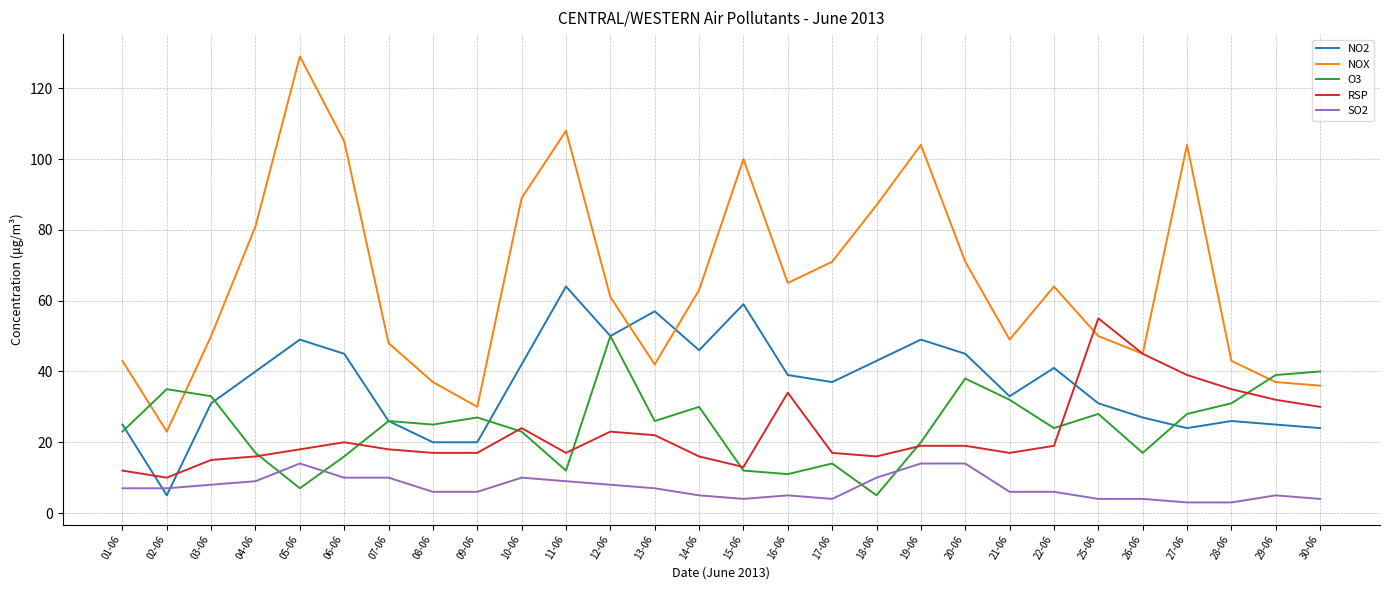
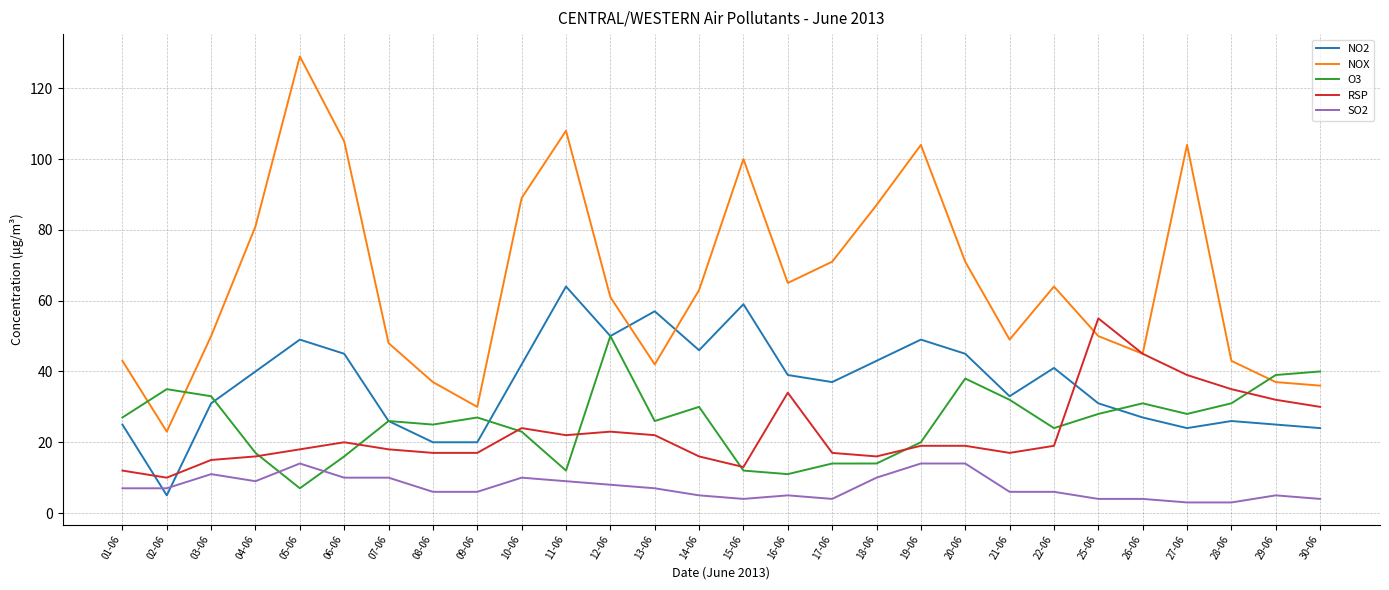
  {
    "NO2": {
      "01-06": 25,
      "02-06": 5,
      "03-06": 31,
      "04-06": 40,
      "05-06": 49,
      "06-06": 45,
      "08-06": 20,
      "09-06": 20,
      "10-06": 42,
      "11-06": 64,
      "13-06": 57,
      "14-06": 46,
      "15-06": 59,
      "16-06": 39,
      "17-06": 37,
      "18-06": 43,
      "19-06": 49,
      "20-06": 45,
      "21-06": 33,
      "22-06": 41,
      "25-06": 31,
      "26-06": 27,
      "27-06": 24,
      "28-06": 26,
      "29-06": 25,
      "30-06": 24
    },
    "NOX": {
      "01-06": 43,
      "02-06": 23,
      "03-06": 50,
      "04-06": 81,
      "05-06": 129,
      "06-06": 105,
      "07-06": 48,
      "08-06": 37,
      "09-06": 30,
      "10-06": 89,
      "11-06": 108,
      "12-06": 61,
      "13-06": 42,
      "14-06": 63,
      "15-06": 100,
      "16-06": 65,
      "17-06": 71,
      "18-06": 87,
      "19-06": 104,
      "20-06": 71,
      "21-06": 49,
      "22-06": 64,
      "25-06": 50,
      "27-06": 104,
      "28-06": 43,
      "29-06": 37,
      "30-06": 36
    },
    "O3": {
-     "01-06": 23,
+     "01-06": 27,
      "02-06": 35,
      "03-06": 33,
      "04-06": 17,
      "05-06": 7,
      "06-06": 16,
      "08-06": 25,
      "09-06": 27,
      "10-06": 23,
      "11-06": 12,
      "13-06": 26,
      "14-06": 30,
      "15-06": 12,
      "16-06": 11,
      "17-06": 14,
-     "18-06": 5,
+     "18-06": 14,
      "19-06": 20,
      "20-06": 38,
      "21-06": 32,
      "22-06": 24,
      "25-06": 28,
-     "26-06": 17,
+     "26-06": 31,
      "27-06": 28,
      "28-06": 31,
      "29-06": 39,
      "30-06": 40
    },
    "RSP": {
      "01-06": 12,
      "02-06": 10,
      "03-06": 15,
      "04-06": 16,
      "05-06": 18,
      "06-06": 20,
      "07-06": 18,
      "08-06": 17,
      "09-06": 17,
      "10-06": 24,
-     "11-06": 17,
+     "11-06": 22,
      "12-06": 23,
      "13-06": 22,
      "14-06": 16,
      "15-06": 13,
      "16-06": 34,
      "17-06": 17,
      "18-06": 16,
      "19-06": 19,
      "20-06": 19,
      "21-06": 17,
      "22-06": 19,
      "25-06": 55,
      "27-06": 39,
      "28-06": 35,
      "29-06": 32,
      "30-06": 30
    },
    "SO2": {
      "01-06": 7,
      "02-06": 7,
-     "03-06": 8,
+     "03-06": 11,
      "04-06": 9,
      "05-06": 14,
      "06-06": 10,
      "07-06": 10,
      "08-06": 6,
      "09-06": 6,
      "10-06": 10,
      "11-06": 9,
      "12-06": 8,
      "13-06": 7,
      "14-06": 5,
      "15-06": 4,
      "16-06": 5,
      "17-06": 4,
      "18-06": 10,
      "19-06": 14,
      "20-06": 14,
      "21-06": 6,
      "22-06": 6,
      "25-06": 4,
      "26-06": 4,
      "27-06": 3,
      "28-06": 3,
      "29-06": 5,
      "30-06": 4
    }
  }
